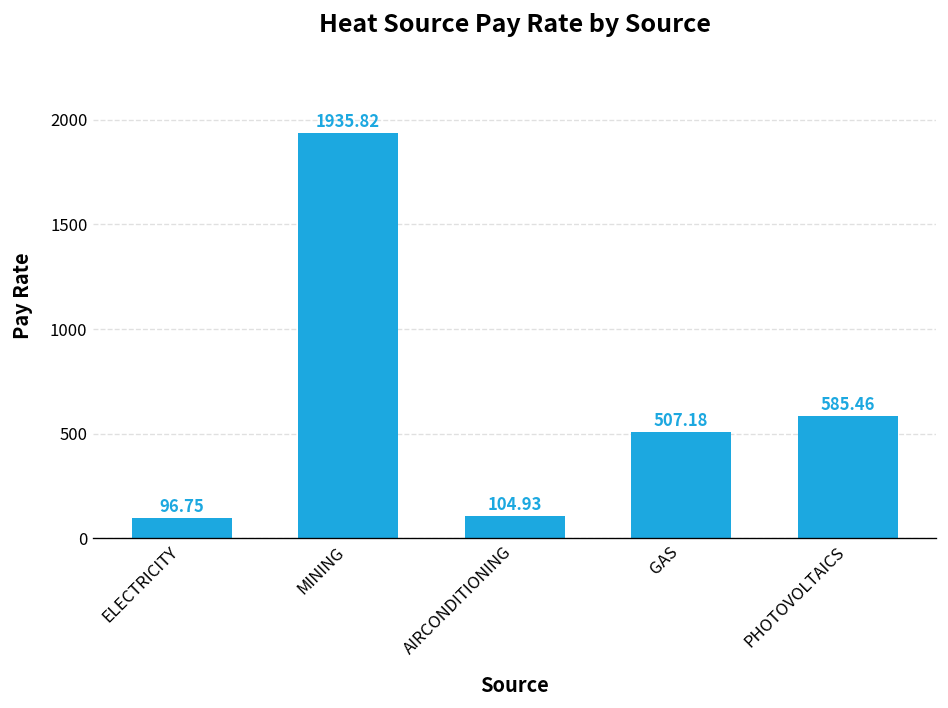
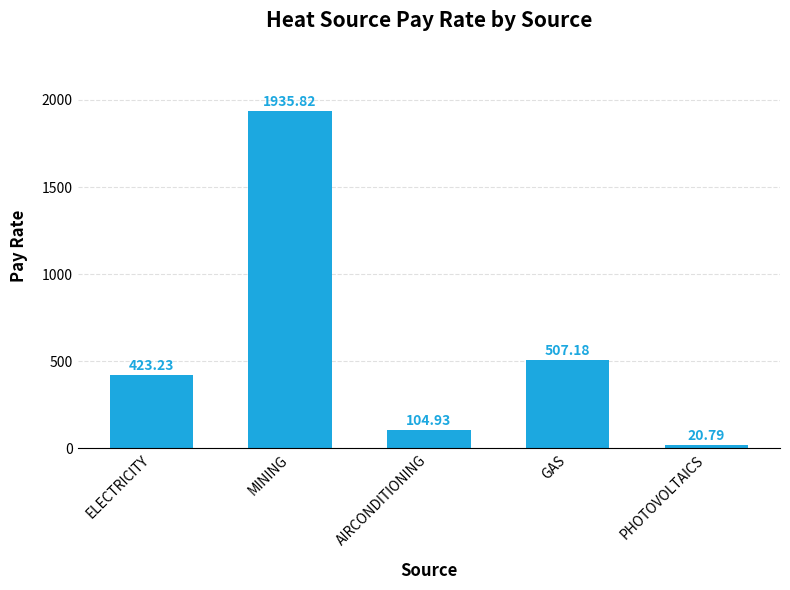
  {
-   "ELECTRICITY": 96.75,
+   "ELECTRICITY": 423.23,
    "MINING": 1935.82,
    "AIRCONDITIONING": 104.93,
    "GAS": 507.18,
-   "PHOTOVOLTAICS": 585.46
+   "PHOTOVOLTAICS": 20.79
  }
